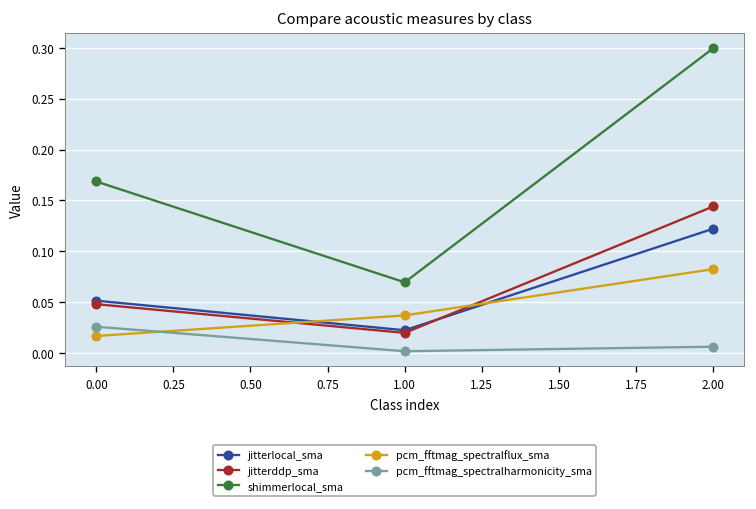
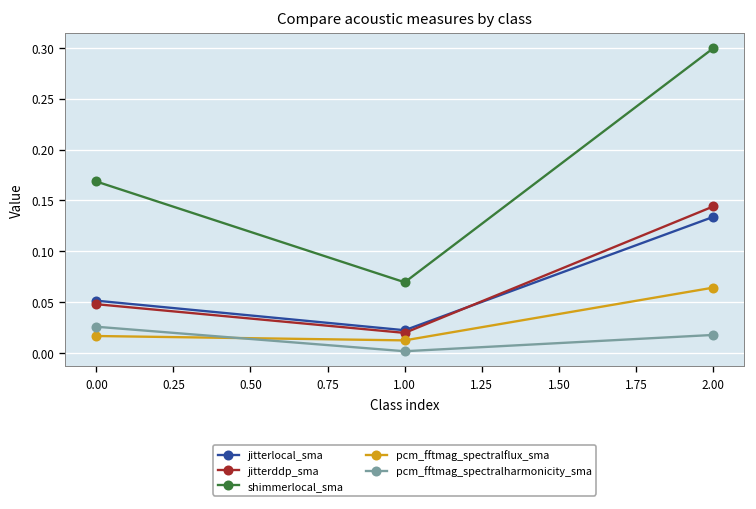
  {
    "jitterlocal_sma": {
      "0.00": 0.05,
-     "2.00": 0.12
+     "2.00": 0.13
    },
    "jitterddp_sma": {
      "0.00": 0.05,
      "2.00": 0.14
    },
    "shimmerlocal_sma": {
      "0.00": 0.17,
      "1.00": 0.07,
      "2.00": 0.30
    },
    "pcm_fftmag_spectralflux_sma": {
      "0.00": 0.02,
-     "1.00": 0.04,
-     "2.00": 0.08
+     "1.00": 0.01,
+     "2.00": 0.06
    },
    "pcm_fftmag_spectralharmonicity_sma": {
      "0.00": 0.03,
      "1.00": 0.00,
-     "2.00": 0.01
+     "2.00": 0.02
    }
  }
